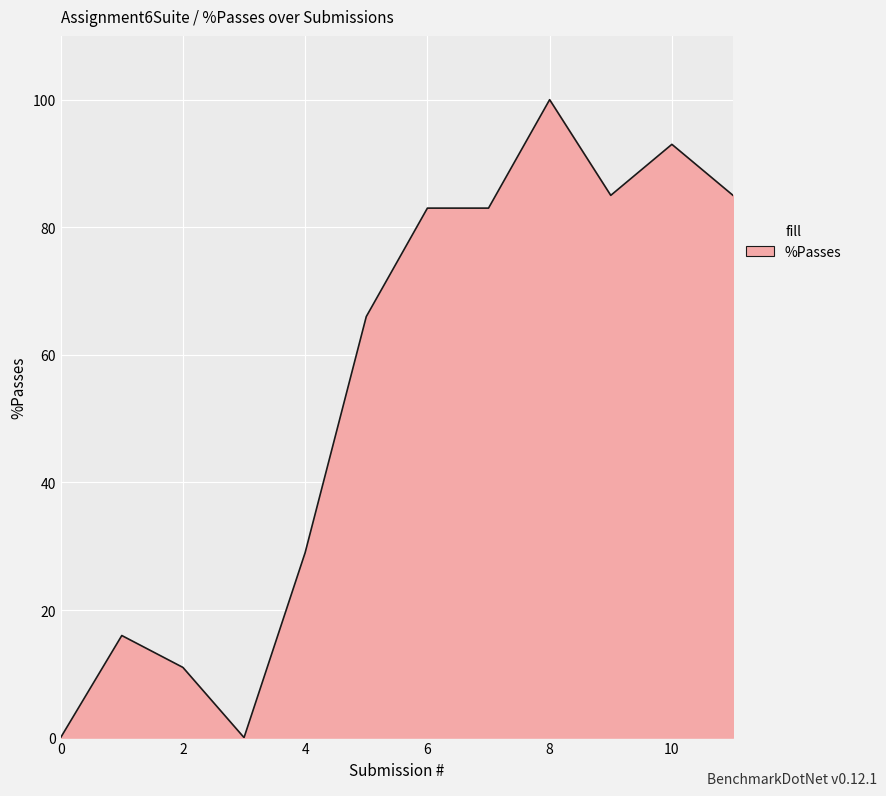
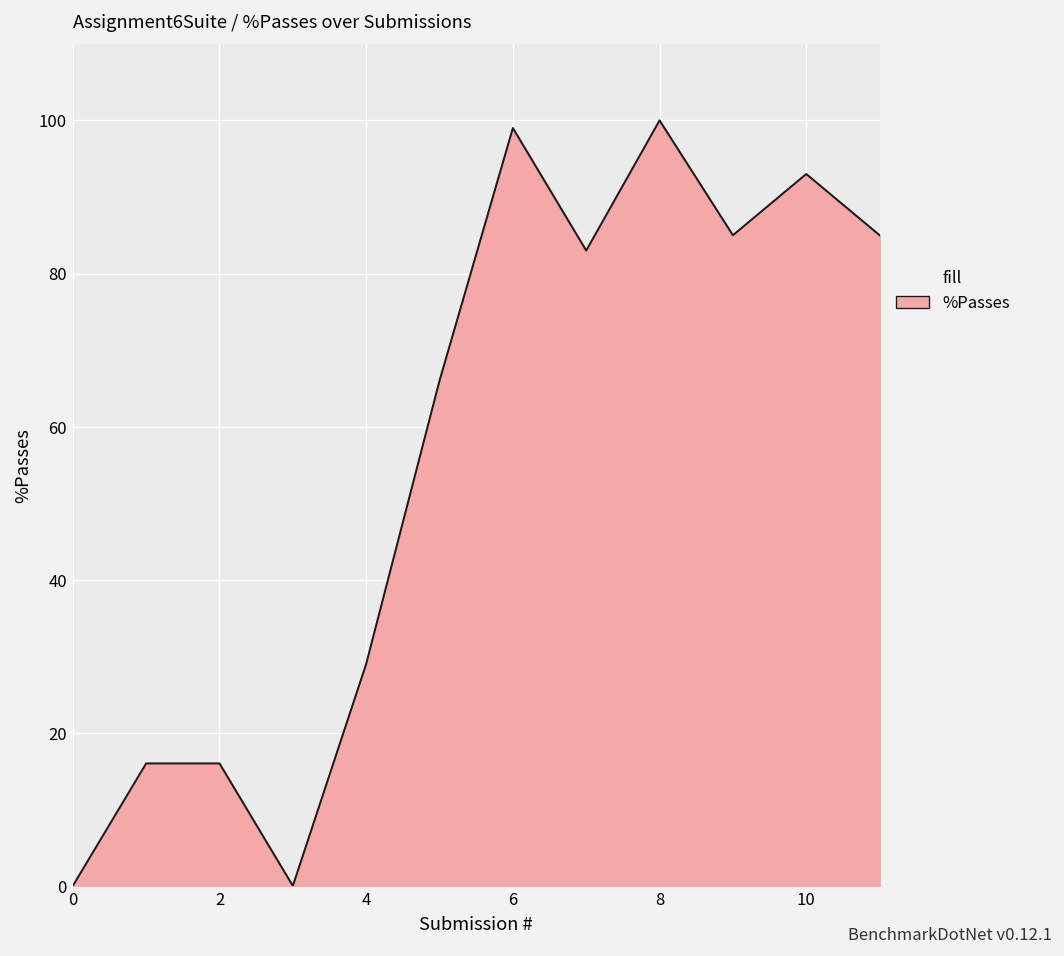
  {
    "0": 0,
-   "2": 11,
+   "2": 16,
    "4": 29,
-   "6": 83,
+   "6": 99,
    "8": 100,
    "10": 93
  }
